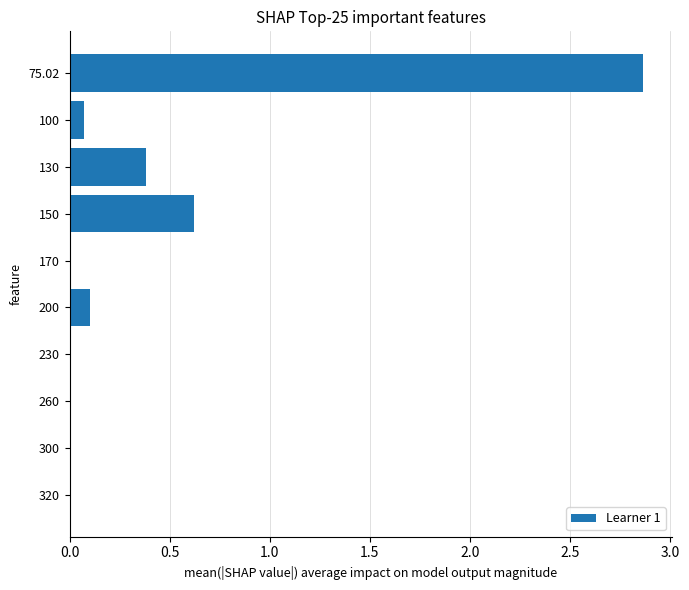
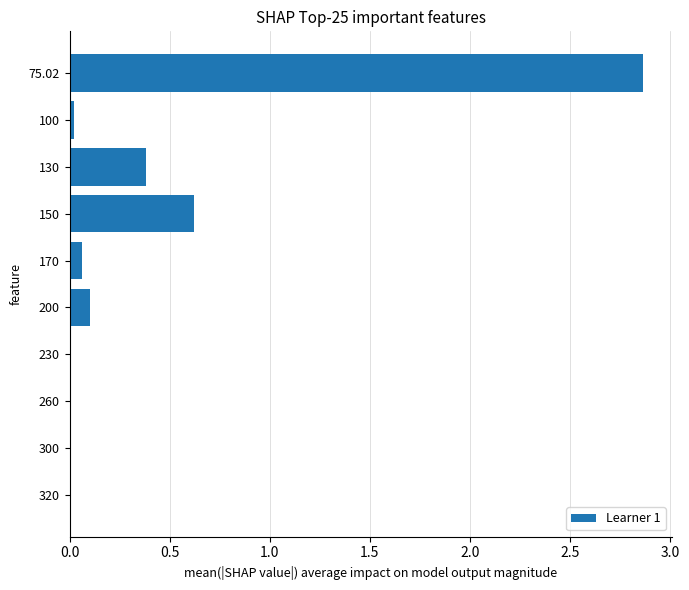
  {
    "75.02": 2.87,
-   "100": 0.07,
+   "100": 0.02,
    "130": 0.38,
    "150": 0.62,
-   "170": 0.00,
+   "170": 0.06,
    "200": 0.10
  }
